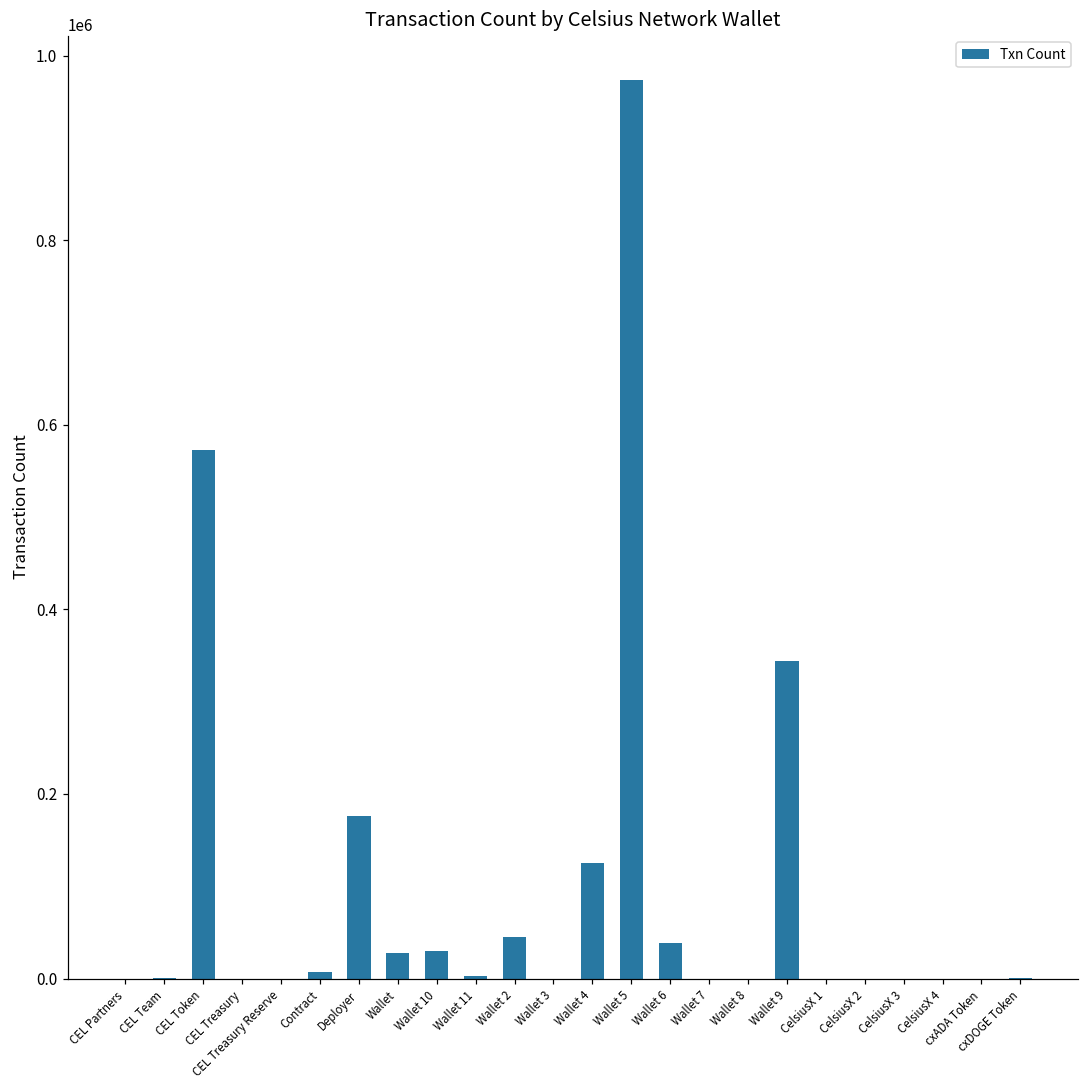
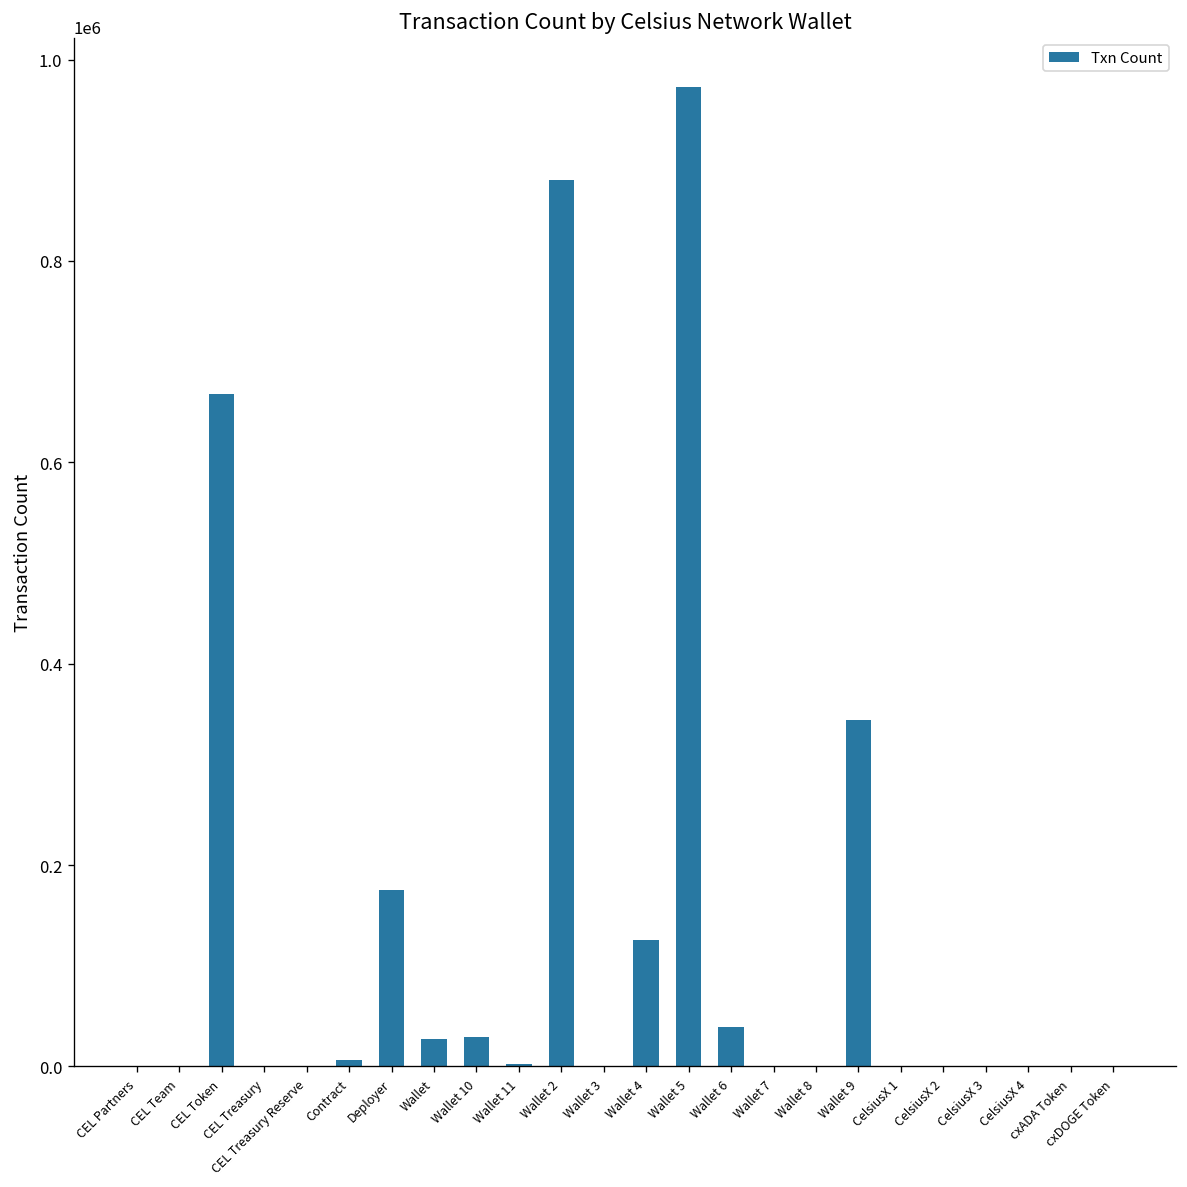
  {
-   "CEL Token": 570000,
+   "CEL Token": 670000,
    "Contract": 10000,
    "Deployer": 180000,
    "Wallet": 30000,
    "Wallet 10": 30000,
-   "Wallet 2": 40000,
+   "Wallet 2": 880000,
    "Wallet 4": 130000,
    "Wallet 5": 970000,
    "Wallet 6": 40000,
    "Wallet 9": 340000
  }
